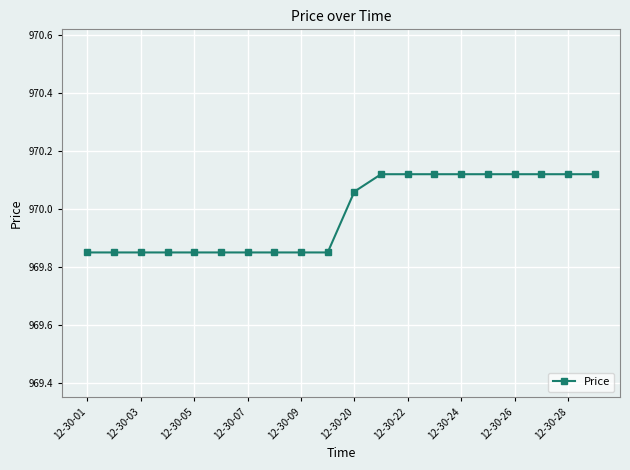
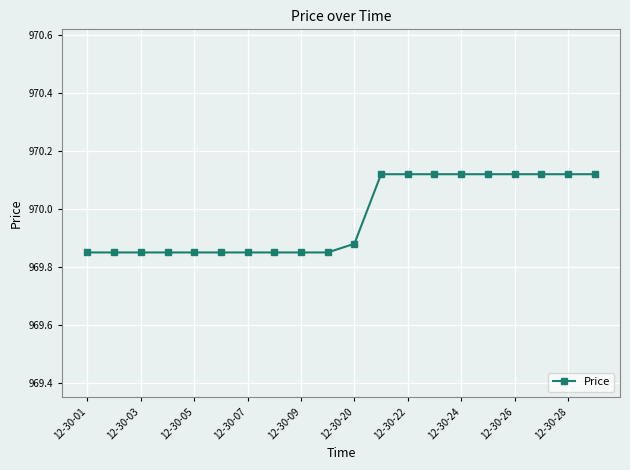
  {
    "12-30-01": 969.85,
    "12-30-03": 969.85,
    "12-30-05": 969.85,
    "12-30-07": 969.85,
    "12-30-09": 969.85,
-   "12-30-20": 970.06,
+   "12-30-20": 969.88,
    "12-30-22": 970.12,
    "12-30-24": 970.12,
    "12-30-26": 970.12,
    "12-30-28": 970.12
  }
